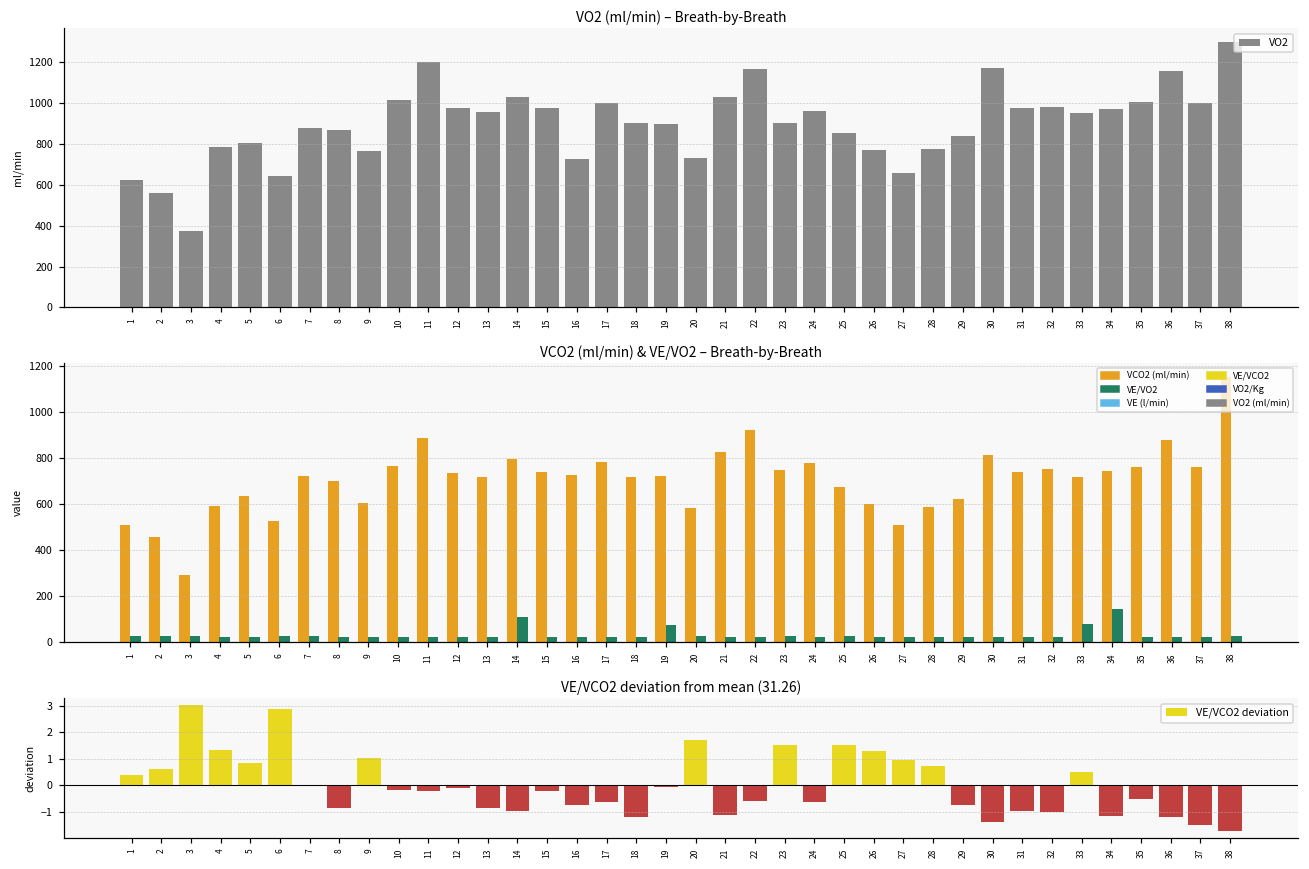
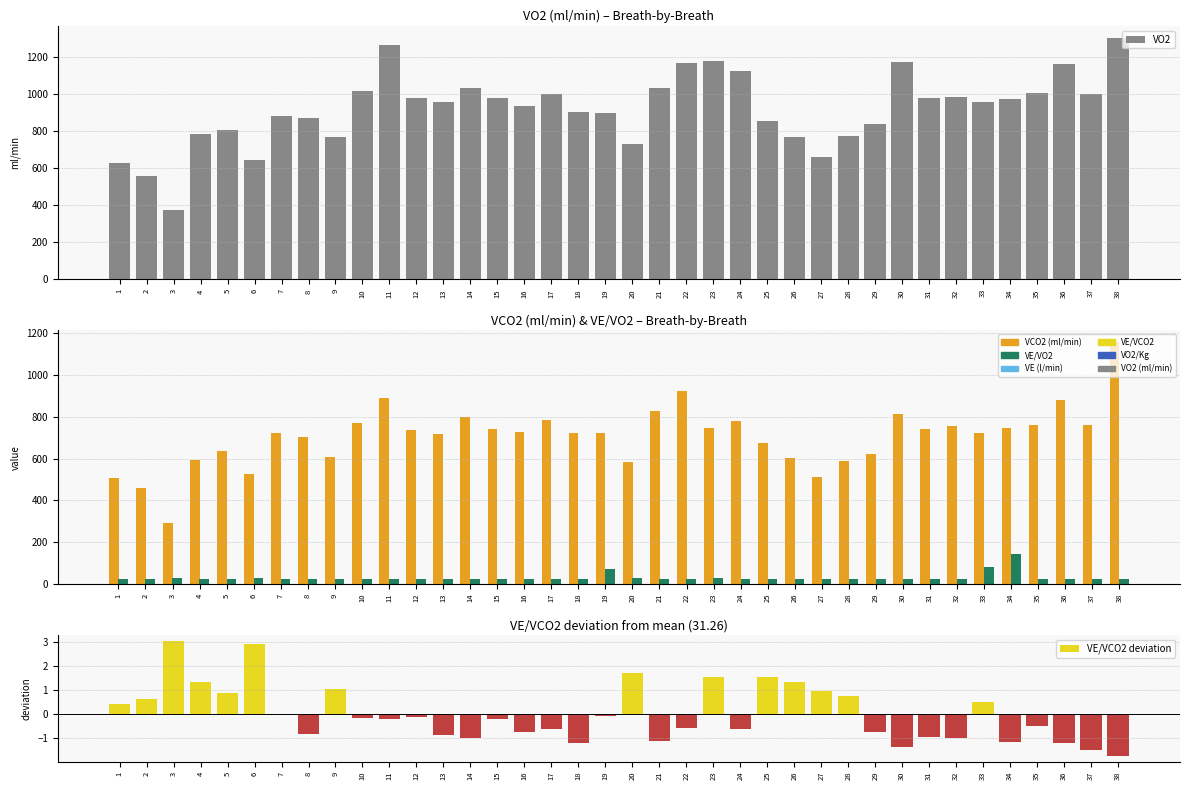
  {
    "VO2 (ml/min) – Breath-by-Breath": {
      "1": 630,
      "2": 560,
      "3": 380,
      "4": 780,
      "5": 800,
      "6": 640,
      "7": 880,
      "8": 870,
      "9": 770,
      "10": 1010,
-     "11": 1200,
+     "11": 1260,
      "12": 980,
      "13": 960,
      "14": 1030,
      "15": 970,
-     "16": 730,
+     "16": 940,
      "17": 1000,
      "18": 900,
      "19": 900,
      "20": 730,
      "21": 1030,
      "22": 1160,
-     "23": 900,
-     "24": 960,
+     "23": 1180,
+     "24": 1120,
      "25": 850,
      "26": 770,
      "27": 660,
      "28": 770,
      "29": 840,
      "30": 1170,
      "31": 980,
      "32": 980,
      "33": 950,
      "34": 970,
      "35": 1000,
      "36": 1160,
      "37": 1000,
      "38": 1300
    },
    "VCO2 (ml/min) & VE/VO2 – Breath-by-Breath": {
      "VE/VO2": {
        "1": 30,
        "2": 30,
        "3": 30,
        "4": 20,
        "5": 30,
        "6": 30,
        "7": 30,
        "8": 20,
        "9": 30,
        "10": 20,
        "11": 20,
        "12": 20,
        "13": 20,
-       "14": 110,
+       "14": 20,
        "15": 20,
        "16": 20,
        "17": 20,
        "18": 20,
        "19": 70,
        "20": 30,
        "21": 20,
        "22": 20,
        "23": 30,
        "24": 20,
        "25": 30,
        "26": 30,
        "27": 30,
        "28": 20,
        "29": 20,
        "30": 20,
        "31": 20,
        "32": 20,
        "33": 80,
        "34": 140,
        "35": 20,
        "36": 20,
        "37": 20,
        "38": 30
      }
    },
    "VE/VCO2 deviation from mean (31.26)": {
      "1": 0.4,
      "2": 0.6,
      "3": 3.0,
      "4": 1.3,
      "5": 0.9,
      "6": 2.9,
      "8": -0.8,
      "9": 1.0,
      "10": -0.2,
      "11": -0.2,
      "12": -0.1,
      "13": -0.9,
      "14": -1.0,
      "15": -0.2,
      "16": -0.8,
      "17": -0.6,
      "18": -1.2,
      "20": 1.7,
      "21": -1.1,
      "22": -0.6,
      "23": 1.5,
      "24": -0.6,
      "25": 1.5,
      "26": 1.3,
      "27": 0.9,
      "28": 0.7,
      "29": -0.7,
      "30": -1.4,
      "31": -1.0,
      "32": -1.0,
      "33": 0.5,
      "34": -1.1,
      "35": -0.5,
      "36": -1.2,
      "37": -1.5,
      "38": -1.7
    }
  }
